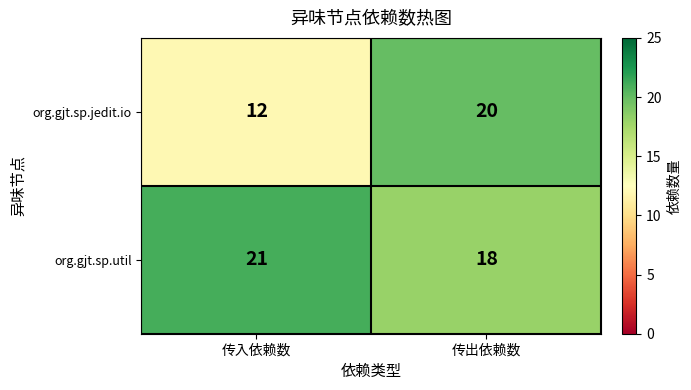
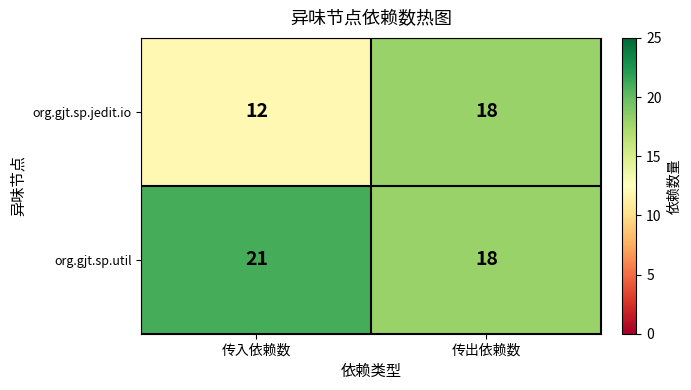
  {
    "org.gjt.sp.jedit.io": {
      "传入依赖数": 12,
-     "传出依赖数": 20
+     "传出依赖数": 18
    },
    "org.gjt.sp.util": {
      "传入依赖数": 21,
      "传出依赖数": 18
    }
  }
